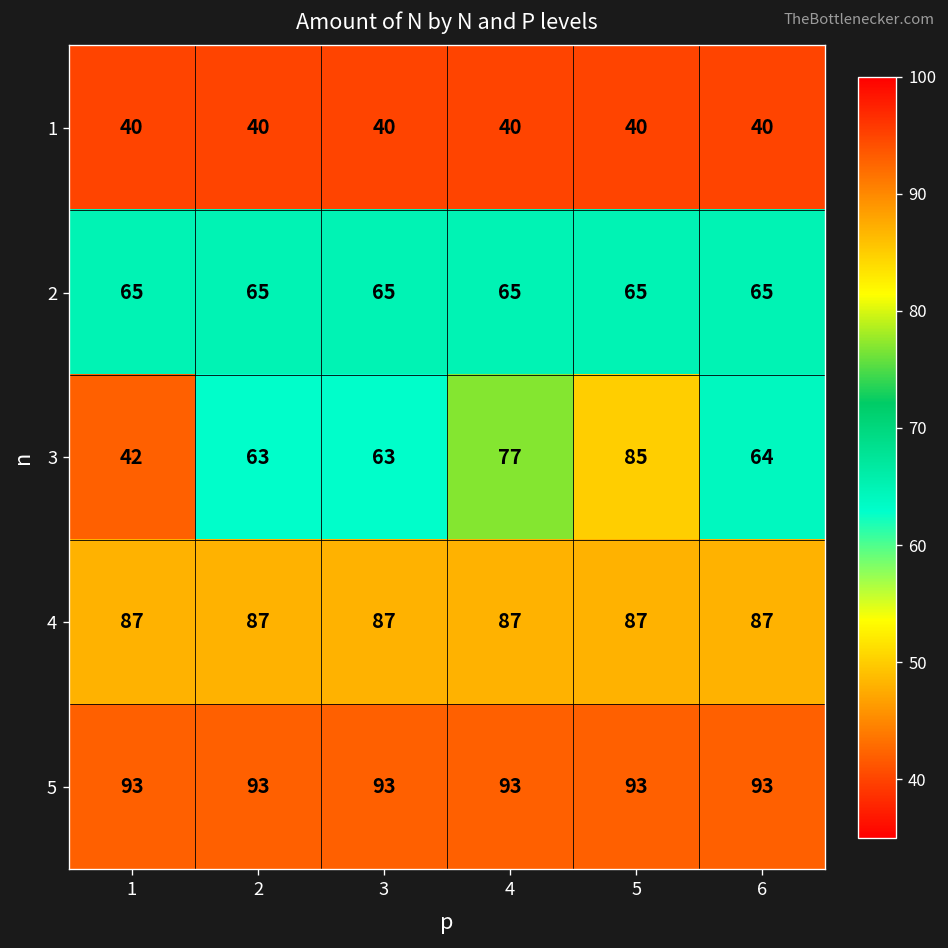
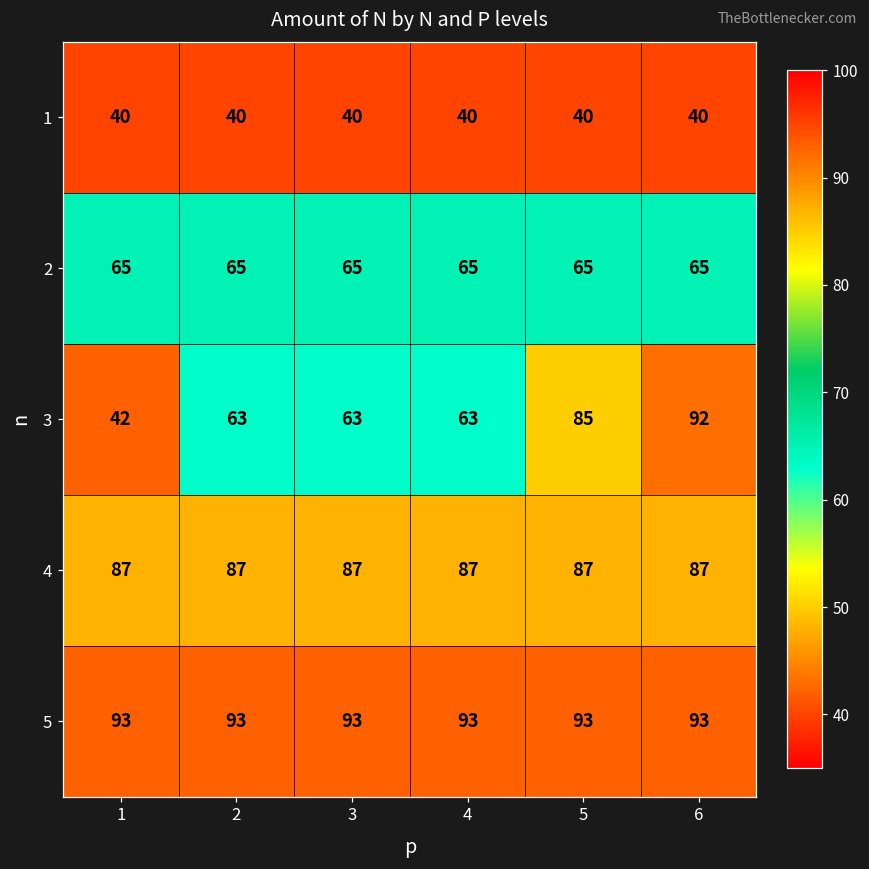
  {
    "1": {
      "1": 40,
      "2": 40,
      "3": 40,
      "4": 40,
      "5": 40,
      "6": 40
    },
    "2": {
      "1": 65,
      "2": 65,
      "3": 65,
      "4": 65,
      "5": 65,
      "6": 65
    },
    "3": {
      "1": 42,
      "2": 63,
      "3": 63,
-     "4": 77,
+     "4": 63,
      "5": 85,
-     "6": 64
+     "6": 92
    },
    "4": {
      "1": 87,
      "2": 87,
      "3": 87,
      "4": 87,
      "5": 87,
      "6": 87
    },
    "5": {
      "1": 93,
      "2": 93,
      "3": 93,
      "4": 93,
      "5": 93,
      "6": 93
    }
  }
